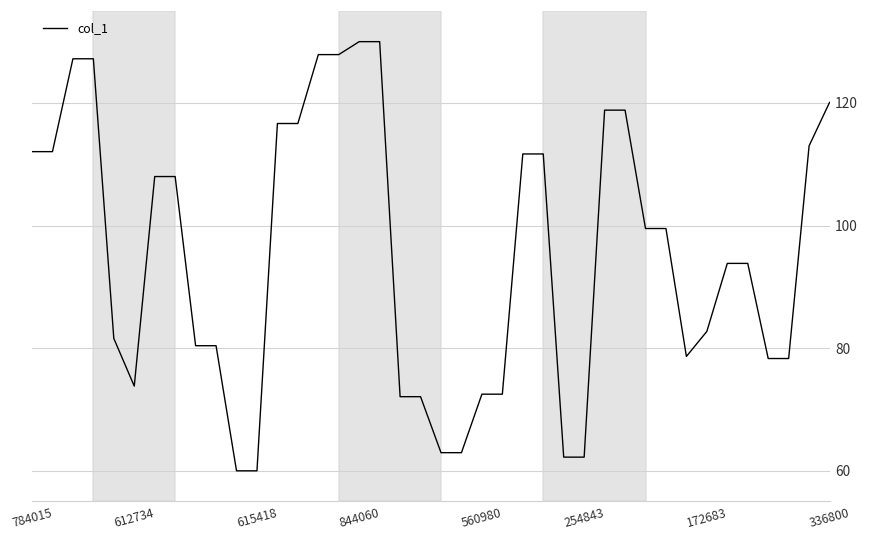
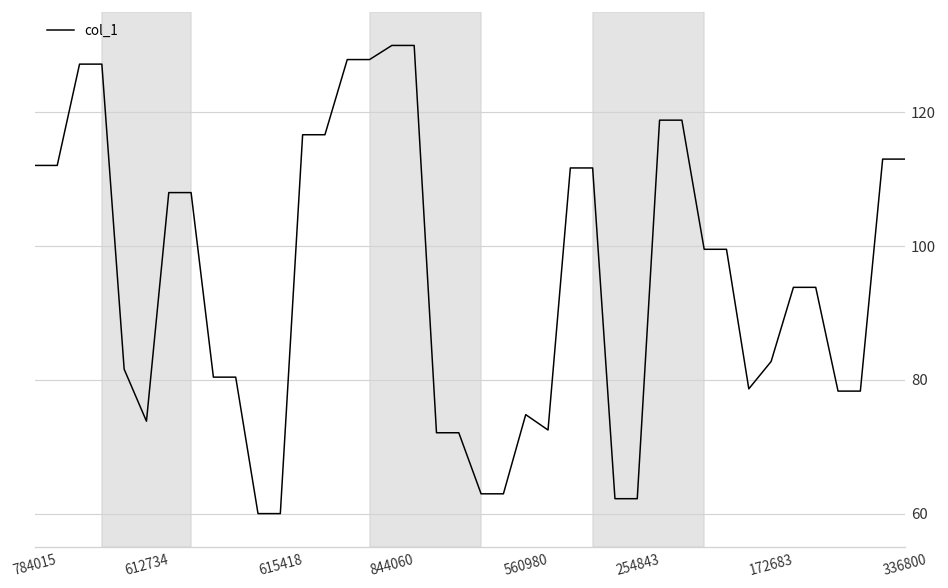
  {
    "784015": 112,
    "612734": 74,
    "615418": 60,
    "844060": 130,
-   "560980": 72,
+   "560980": 75,
    "254843": 62,
    "172683": 83,
-   "336800": 120
+   "336800": 113
  }
